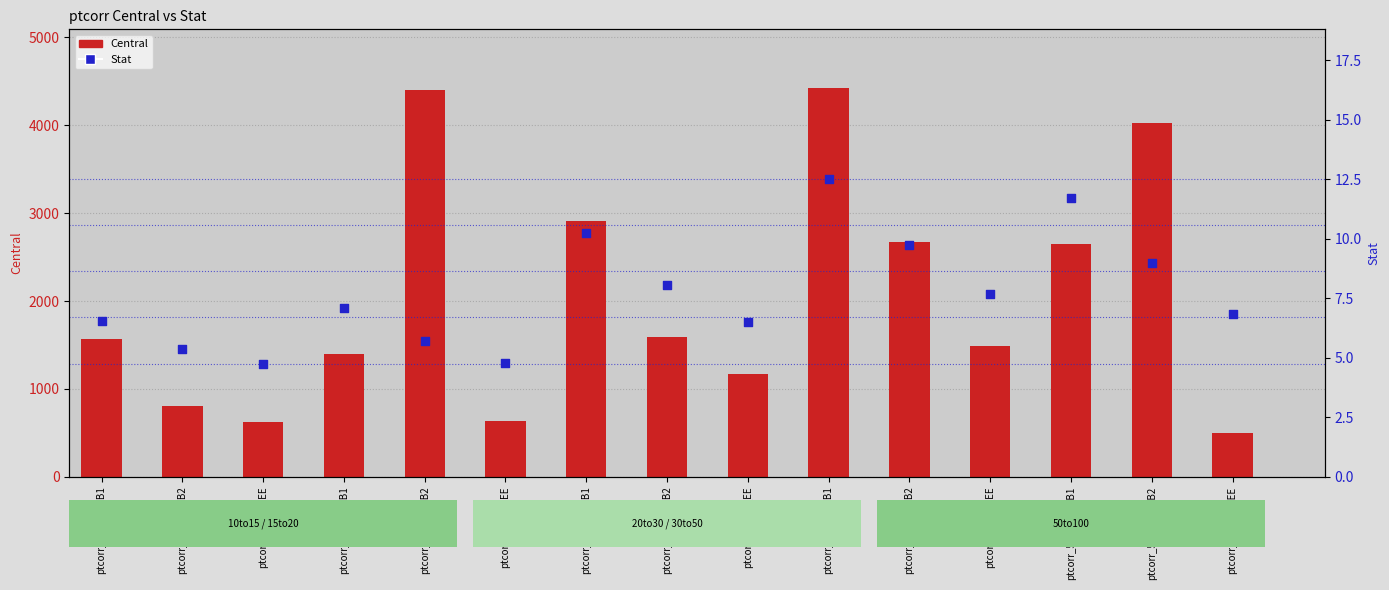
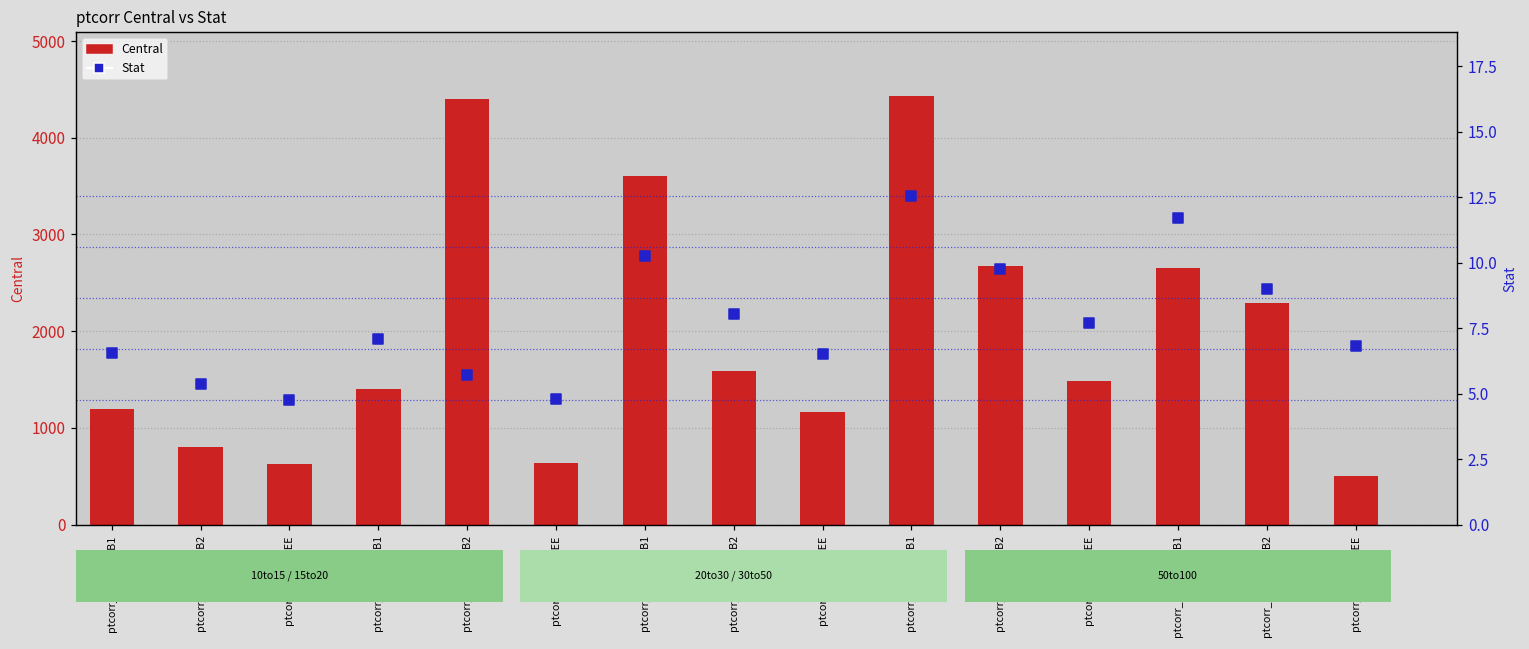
  {
    "Central": {
-     "ptcorr_10to15_EB1": 1600,
+     "ptcorr_10to15_EB1": 1200,
      "ptcorr_10to15_EB2": 800,
      "ptcorr_10to15_EE": 600,
      "ptcorr_15to20_EB1": 1400,
      "ptcorr_15to20_EB2": 4400,
      "ptcorr_15to20_EE": 600,
-     "ptcorr_20to30_EB1": 2900,
+     "ptcorr_20to30_EB1": 3600,
      "ptcorr_20to30_EB2": 1600,
      "ptcorr_20to30_EE": 1200,
      "ptcorr_30to50_EB1": 4400,
      "ptcorr_30to50_EB2": 2700,
      "ptcorr_30to50_EE": 1500,
      "ptcorr_50to100_EB1": 2700,
-     "ptcorr_50to100_EB2": 4000,
+     "ptcorr_50to100_EB2": 2300,
      "ptcorr_50to100_EE": 500
    }
  }
